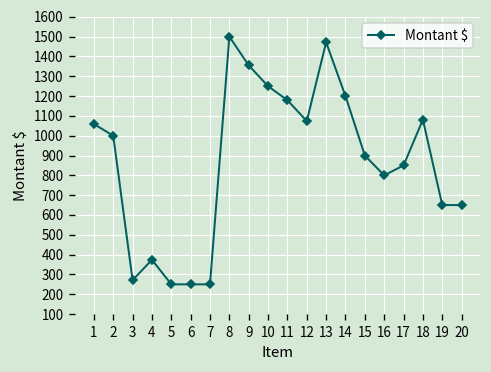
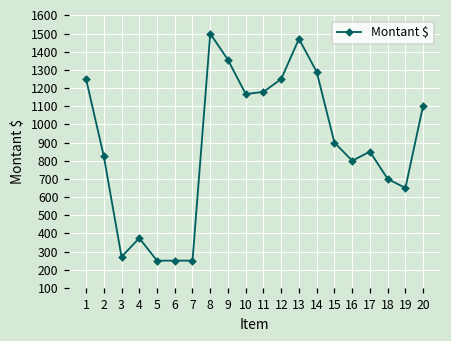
  {
-   "1": 1060,
-   "2": 1000,
+   "1": 1250,
+   "2": 830,
    "3": 270,
    "4": 370,
    "5": 250,
    "6": 250,
    "7": 250,
    "8": 1500,
    "9": 1360,
-   "10": 1250,
+   "10": 1170,
    "11": 1180,
-   "12": 1070,
+   "12": 1250,
    "13": 1470,
-   "14": 1200,
+   "14": 1290,
    "15": 900,
    "16": 800,
    "17": 850,
-   "18": 1080,
+   "18": 700,
    "19": 650,
-   "20": 650
+   "20": 1100
  }
